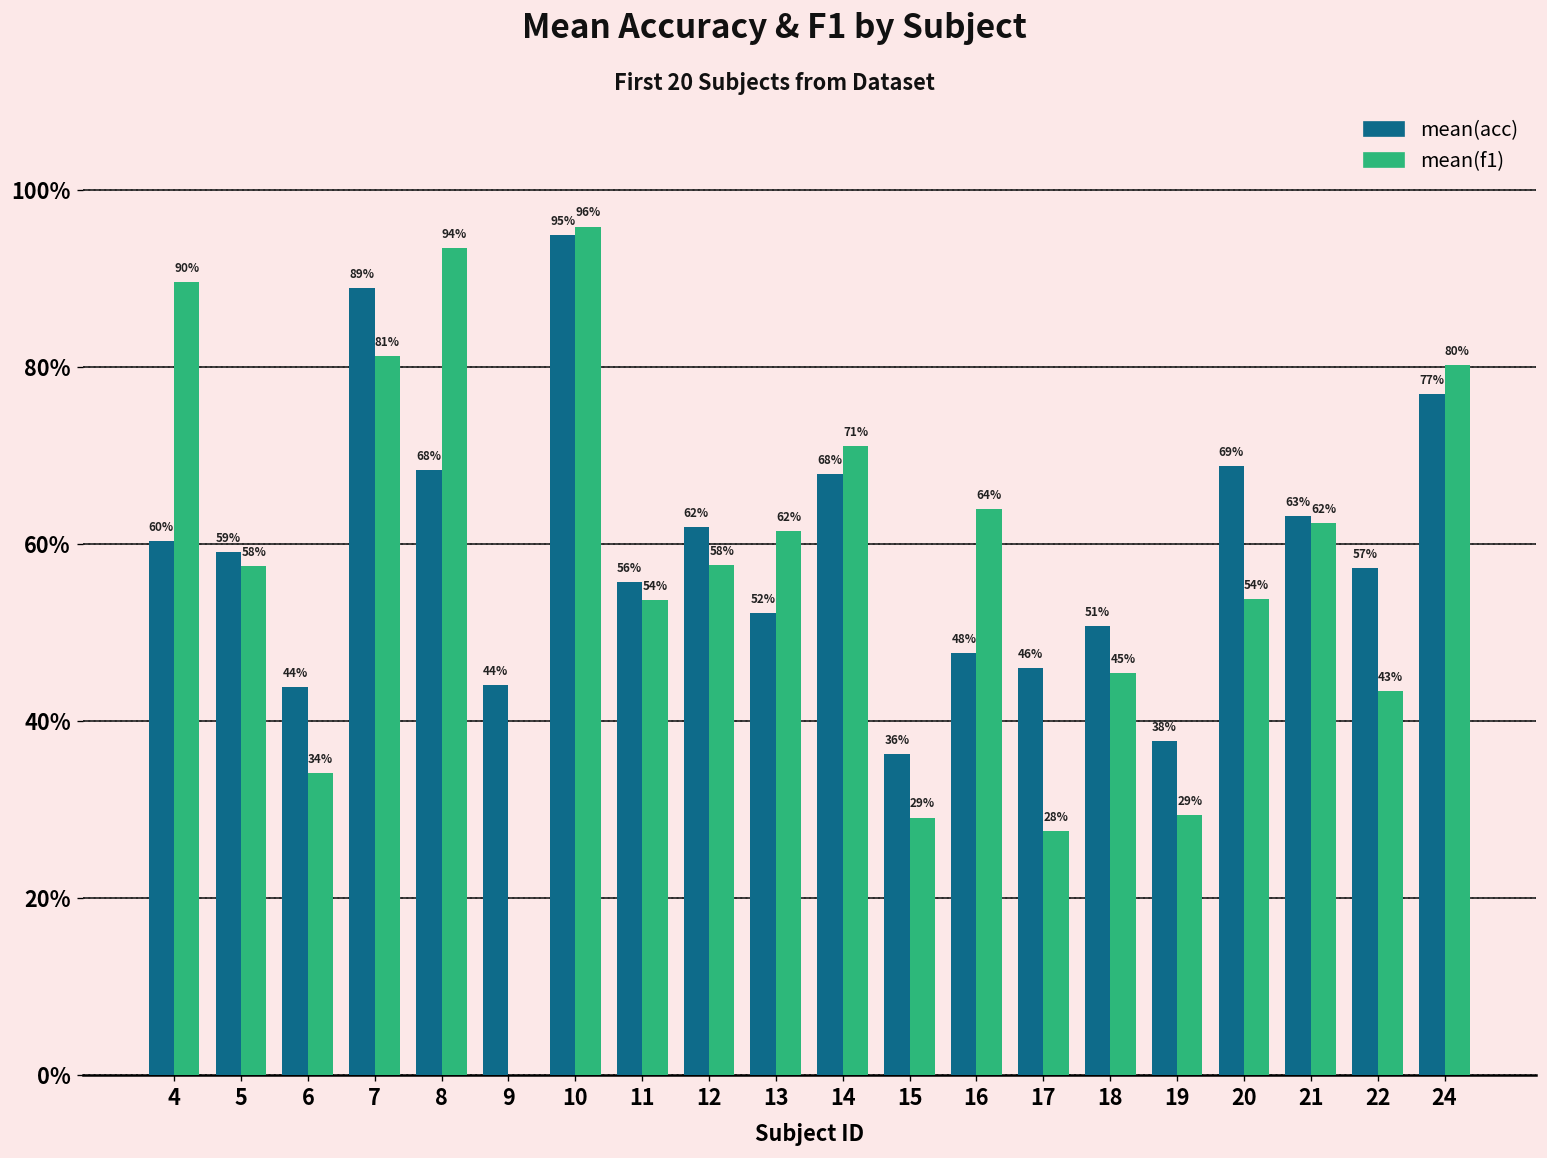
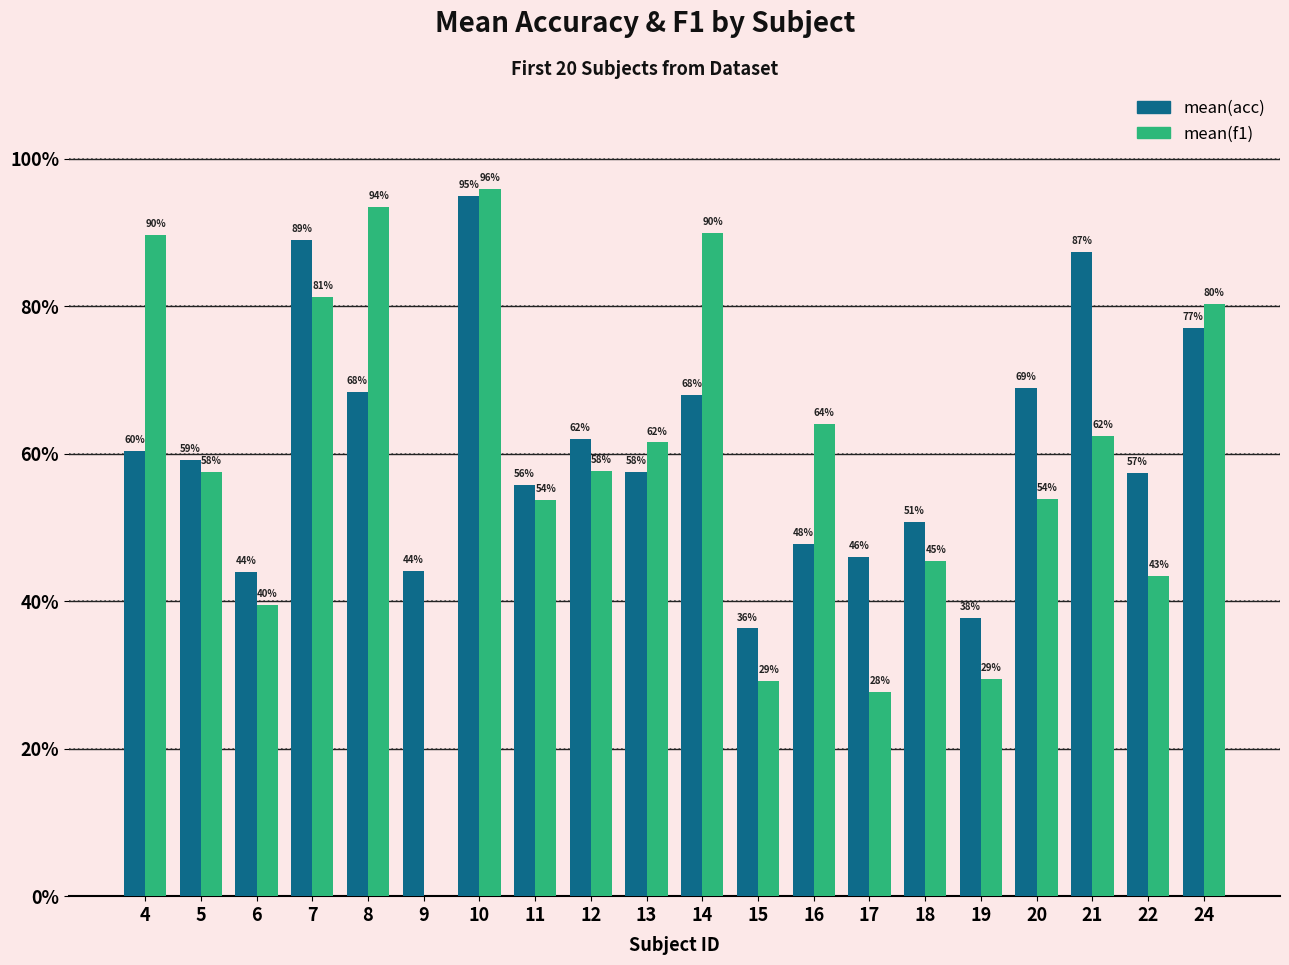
  {
    "mean(acc)": {
      "4": "60%",
      "5": "59%",
      "6": "44%",
      "7": "89%",
      "8": "68%",
      "9": "44%",
      "10": "95%",
      "11": "56%",
      "12": "62%",
-     "13": "52%",
+     "13": "58%",
      "14": "68%",
      "15": "36%",
      "16": "48%",
      "17": "46%",
      "18": "51%",
      "19": "38%",
      "20": "69%",
-     "21": "63%",
+     "21": "87%",
      "22": "57%",
      "24": "77%"
    },
    "mean(f1)": {
      "4": "90%",
      "5": "58%",
-     "6": "34%",
+     "6": "40%",
      "7": "81%",
      "8": "94%",
      "10": "96%",
      "11": "54%",
      "12": "58%",
      "13": "62%",
-     "14": "71%",
+     "14": "90%",
      "15": "29%",
      "16": "64%",
      "17": "28%",
      "18": "45%",
      "19": "29%",
      "20": "54%",
      "21": "62%",
      "22": "43%",
      "24": "80%"
    }
  }
